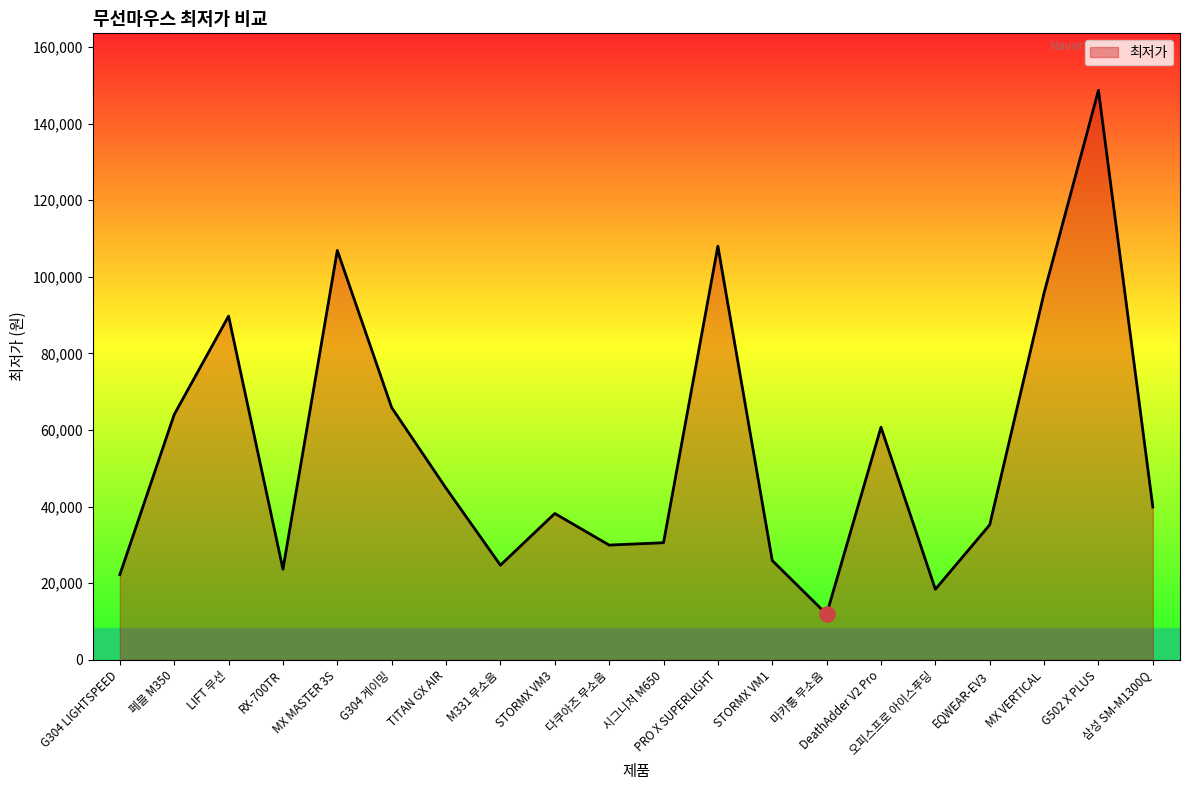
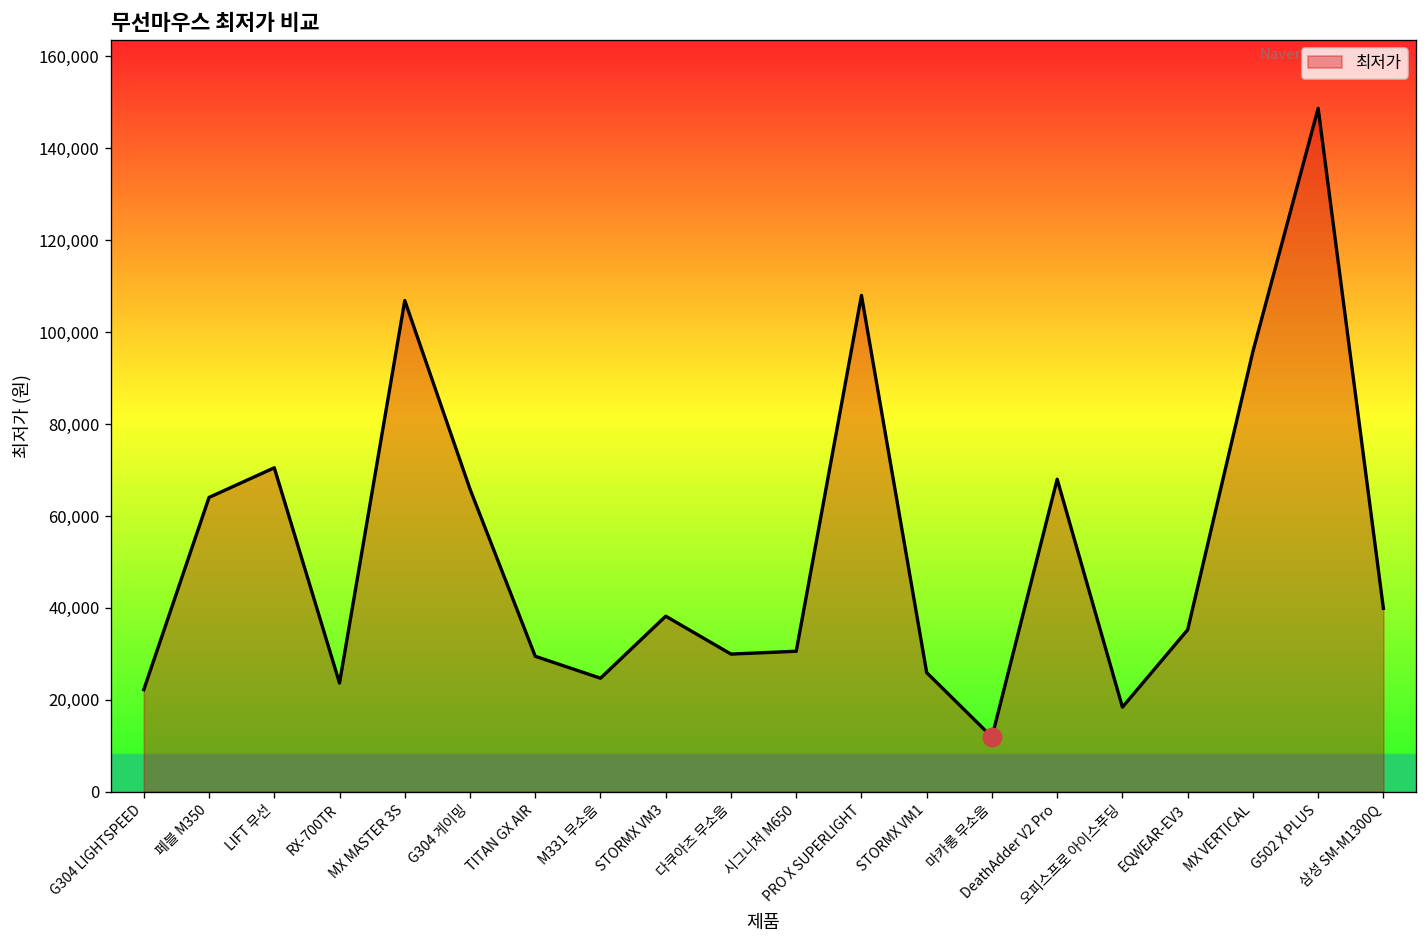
  {
    "최저가": {
      "G304 LIGHTSPEED": "22,000",
      "페블 M350": "64,000",
-     "LIFT 무선": "90,000",
+     "LIFT 무선": "70,000",
      "RX-700TR": "24,000",
      "MX MASTER 3S": "107,000",
      "G304 게이밍": "66,000",
-     "TITAN GX AIR": "45,000",
+     "TITAN GX AIR": "29,000",
      "M331 무소음": "25,000",
      "STORMX VM3": "38,000",
      "다쿠아즈 무소음": "30,000",
      "시그니처 M650": "31,000",
      "PRO X SUPERLIGHT": "108,000",
      "STORMX VM1": "26,000",
-     "DeathAdder V2 Pro": "61,000",
+     "DeathAdder V2 Pro": "68,000",
      "오피스프로 아이스푸딩": "18,000",
      "EQWEAR-EV3": "35,000",
      "MX VERTICAL": "96,000",
      "G502 X PLUS": "149,000",
      "삼성 SM-M1300Q": "40,000"
    }
  }
